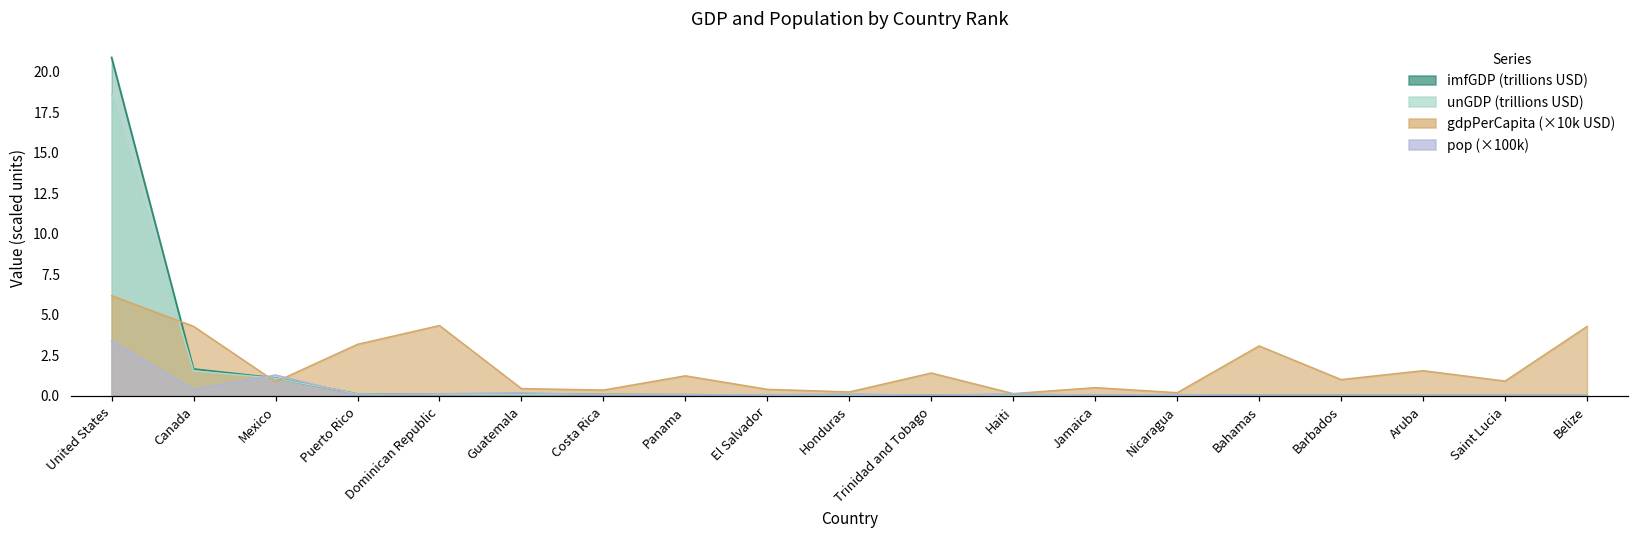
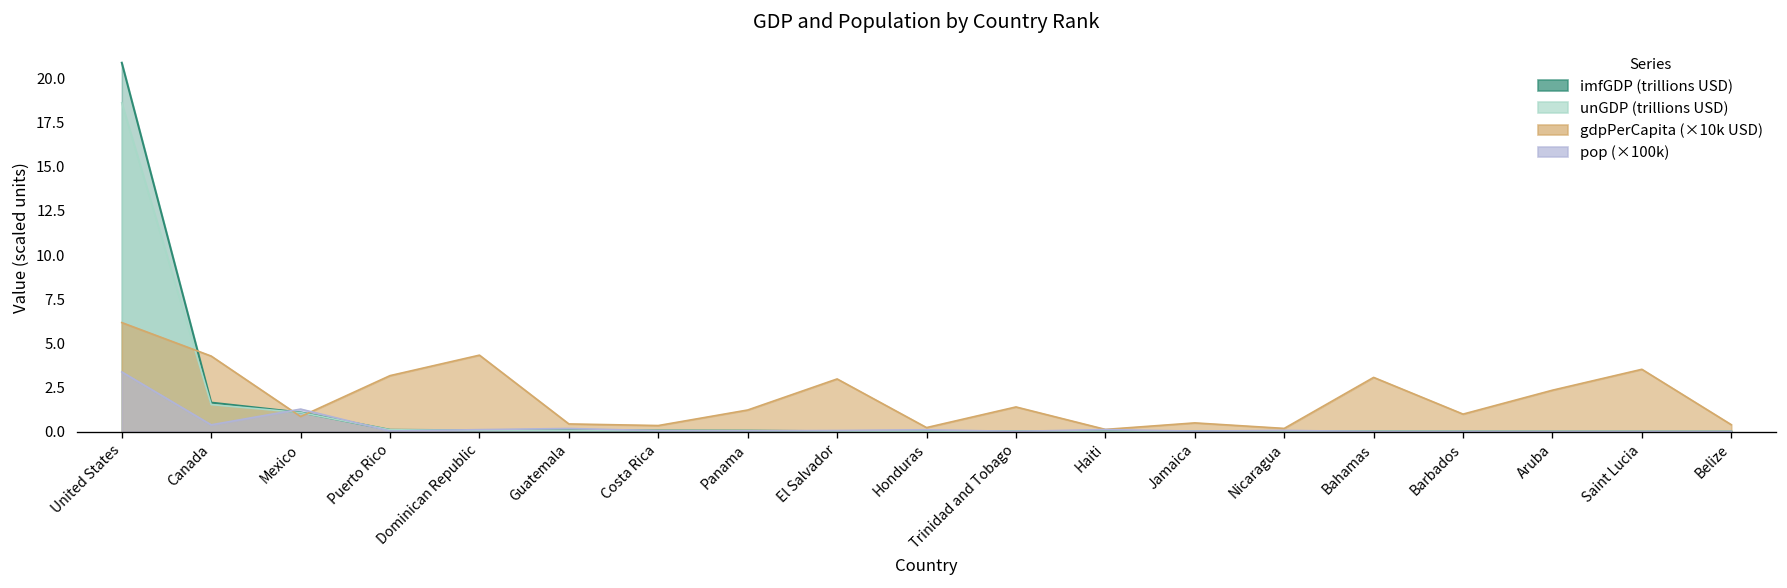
  {
    "gdpPerCapita (×10k USD)": {
      "United States": 6.2,
      "Canada": 4.3,
      "Mexico": 0.9,
      "Puerto Rico": 3.2,
      "Dominican Republic": 4.3,
      "Guatemala": 0.4,
      "Costa Rica": 0.3,
      "Panama": 1.2,
-     "El Salvador": 0.4,
+     "El Salvador": 3.0,
      "Trinidad and Tobago": 1.4,
      "Jamaica": 0.5,
      "Bahamas": 3.1,
      "Barbados": 1.0,
-     "Aruba": 1.5,
-     "Saint Lucia": 0.9,
-     "Belize": 4.3
+     "Aruba": 2.3,
+     "Saint Lucia": 3.5,
+     "Belize": 0.4
    }
  }
